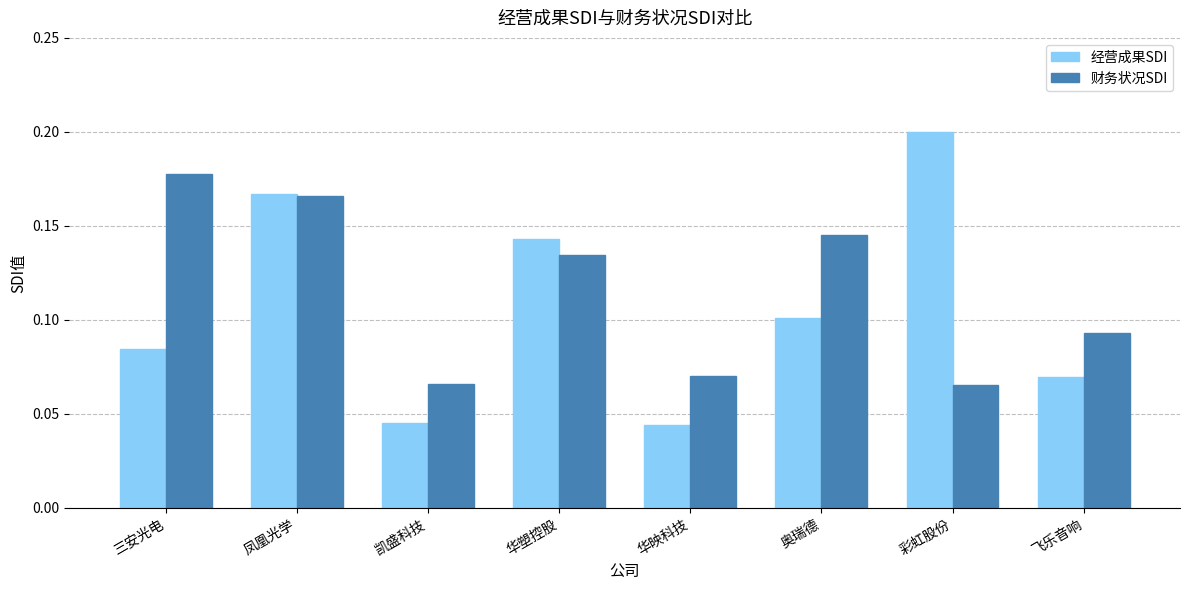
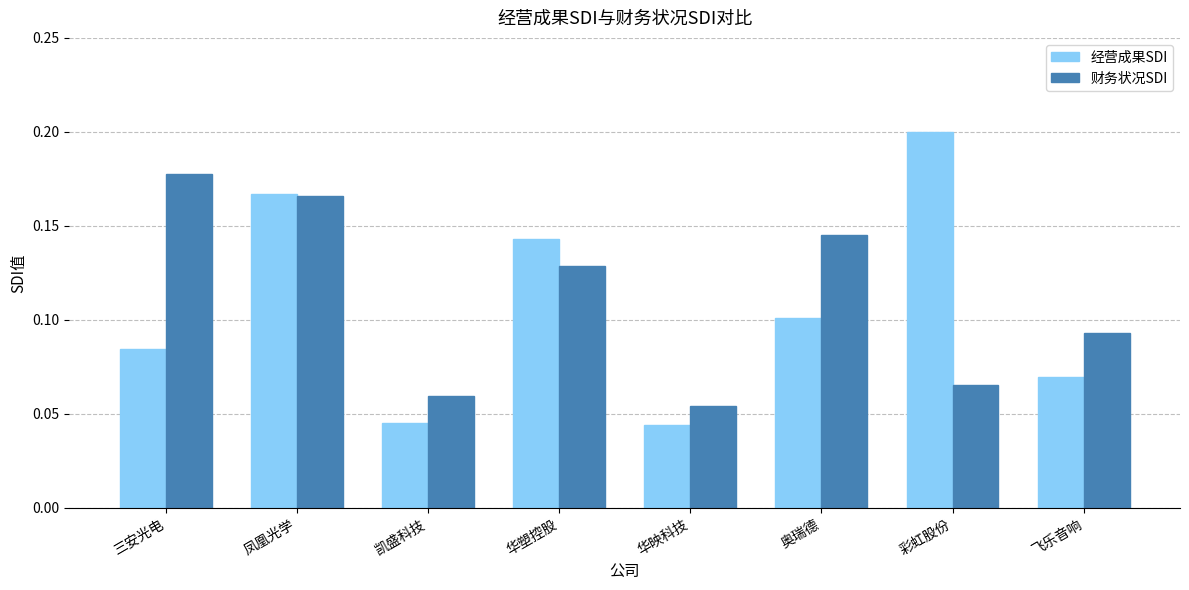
  {
    "经营成果SDI": {
      "三安光电": 0.084,
      "凤凰光学": 0.167,
      "凯盛科技": 0.045,
      "华塑控股": 0.143,
      "华映科技": 0.044,
      "奥瑞德": 0.101,
      "彩虹股份": 0.200,
      "飞乐音响": 0.069
    },
    "财务状况SDI": {
      "三安光电": 0.177,
      "凤凰光学": 0.166,
-     "凯盛科技": 0.066,
-     "华塑控股": 0.134,
-     "华映科技": 0.070,
+     "凯盛科技": 0.060,
+     "华塑控股": 0.129,
+     "华映科技": 0.054,
      "奥瑞德": 0.145,
      "彩虹股份": 0.065,
      "飞乐音响": 0.093
    }
  }
